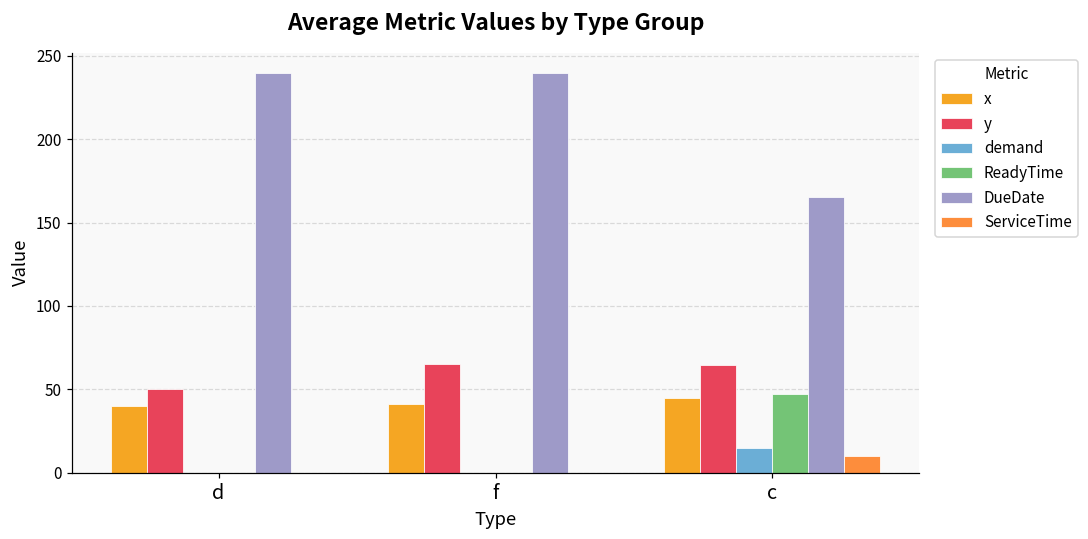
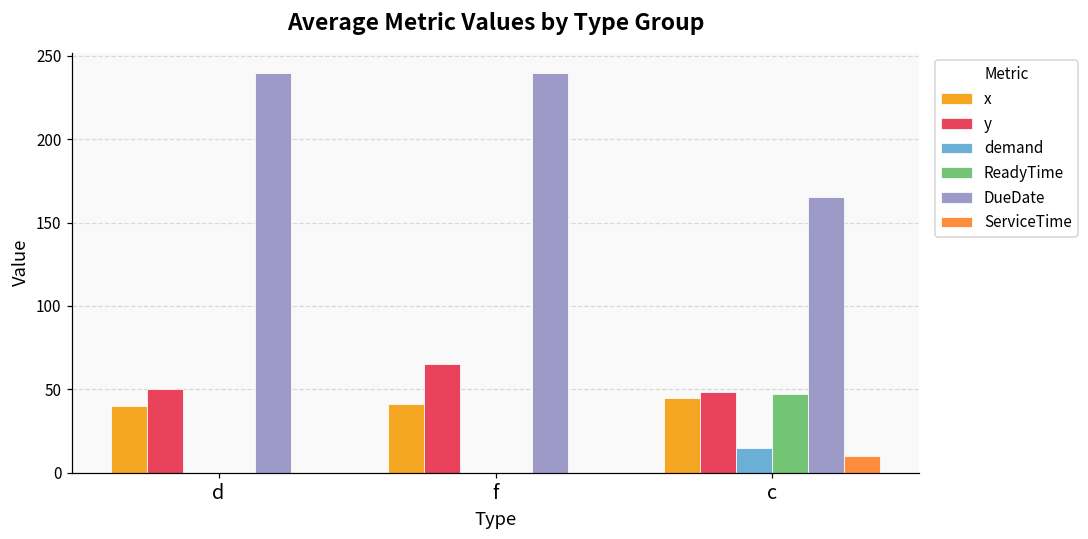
  {
    "y": {
      "d": 50,
      "f": 65,
-     "c": 64
+     "c": 48
    },
    "ReadyTime": {
      "d": 0,
      "f": 0,
      "c": 47
    }
  }
